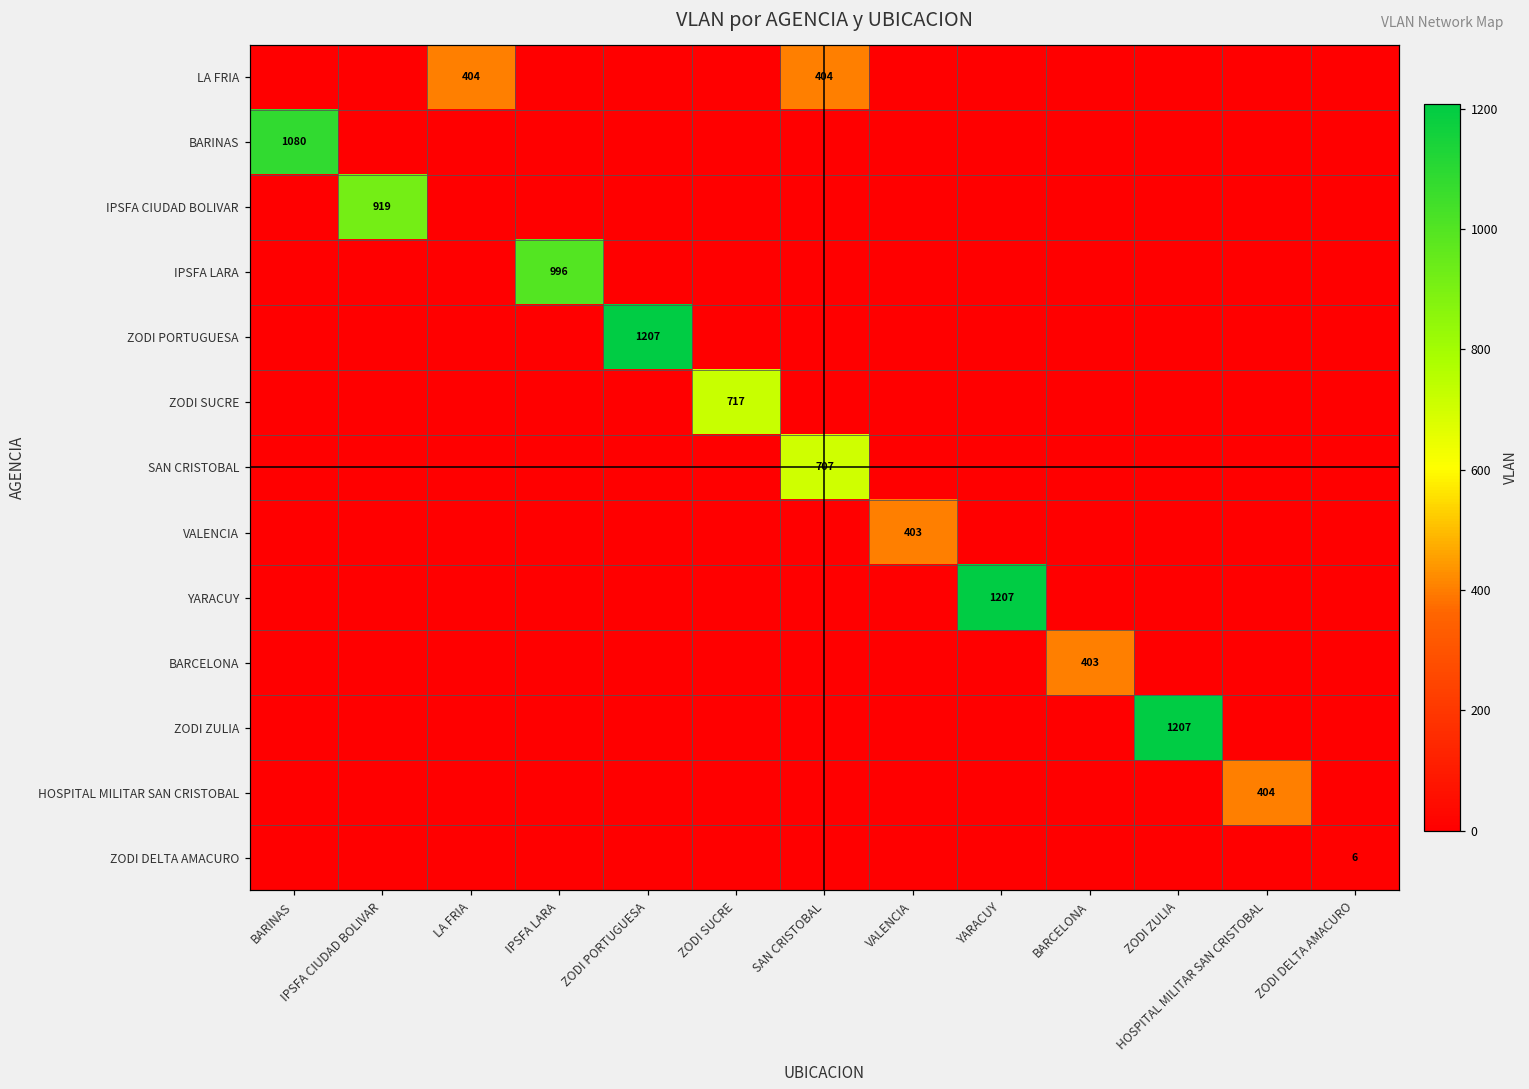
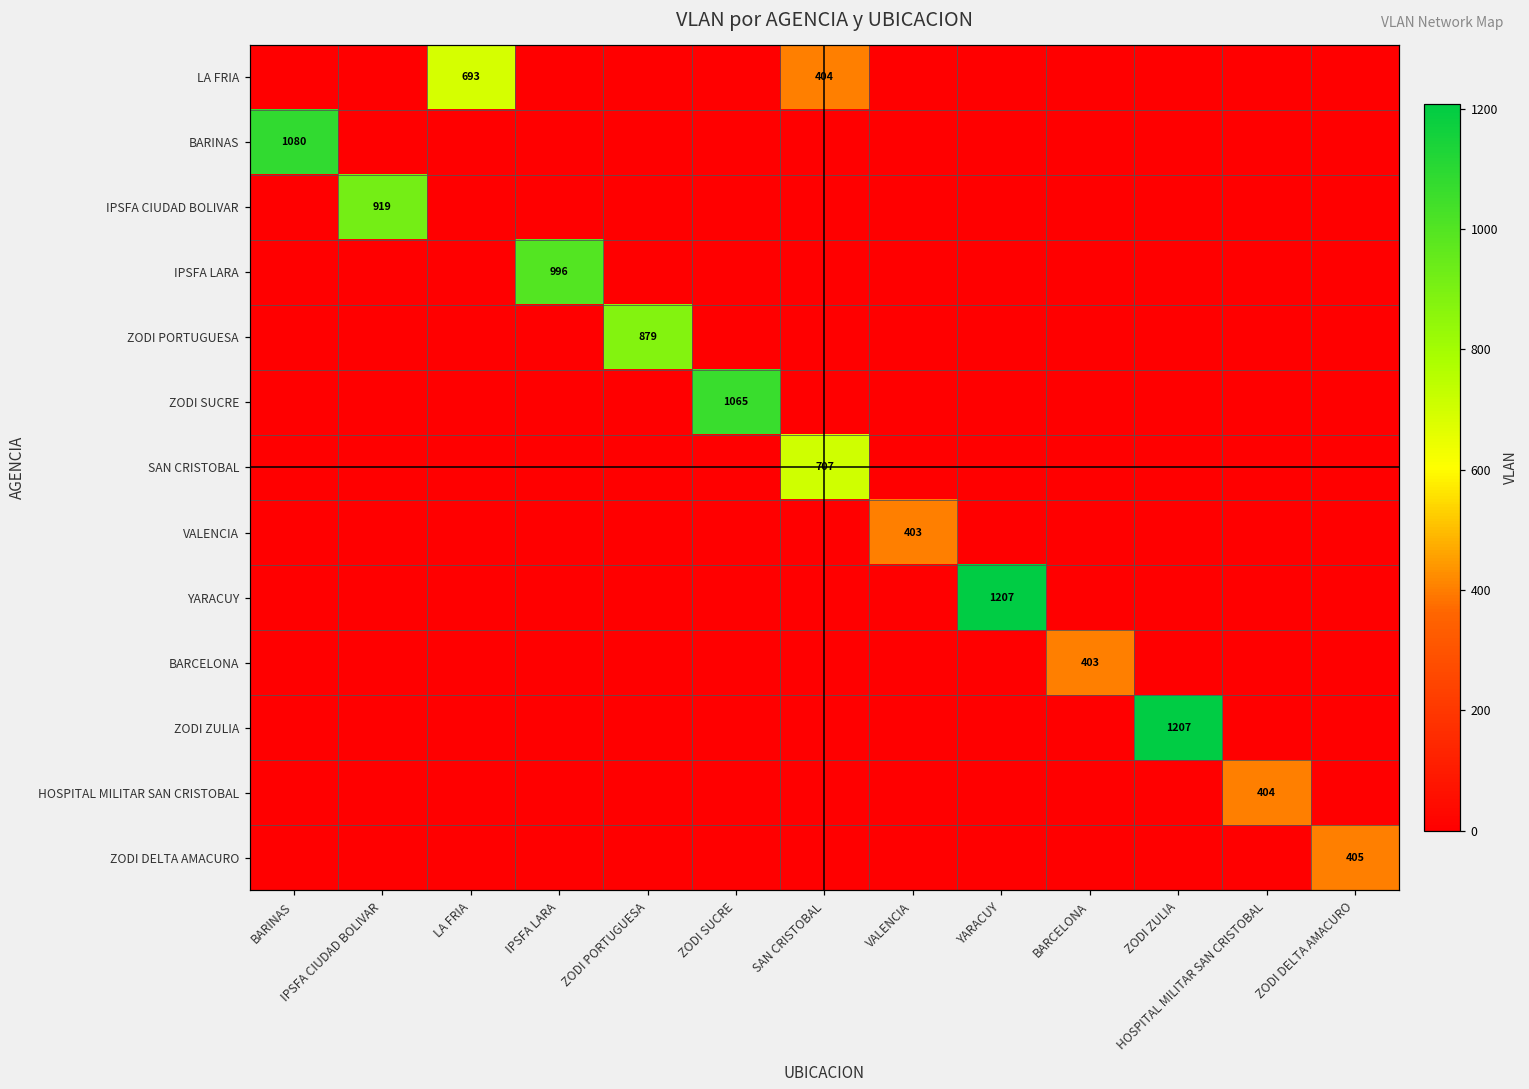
  {
    "LA FRIA": {
-     "LA FRIA": 404,
+     "LA FRIA": 693,
      "SAN CRISTOBAL": 404
    },
    "BARINAS": {
      "BARINAS": 1080
    },
    "IPSFA CIUDAD BOLIVAR": {
      "IPSFA CIUDAD BOLIVAR": 919
    },
    "IPSFA LARA": {
      "IPSFA LARA": 996
    },
    "ZODI PORTUGUESA": {
-     "ZODI PORTUGUESA": 1207
+     "ZODI PORTUGUESA": 879
    },
    "ZODI SUCRE": {
-     "ZODI SUCRE": 717
+     "ZODI SUCRE": 1065
    },
    "SAN CRISTOBAL": {
      "SAN CRISTOBAL": 707
    },
    "VALENCIA": {
      "VALENCIA": 403
    },
    "YARACUY": {
      "YARACUY": 1207
    },
    "BARCELONA": {
      "BARCELONA": 403
    },
    "ZODI ZULIA": {
      "ZODI ZULIA": 1207
    },
    "HOSPITAL MILITAR SAN CRISTOBAL": {
      "HOSPITAL MILITAR SAN CRISTOBAL": 404
    },
    "ZODI DELTA AMACURO": {
-     "ZODI DELTA AMACURO": 6
+     "ZODI DELTA AMACURO": 405
    }
  }
